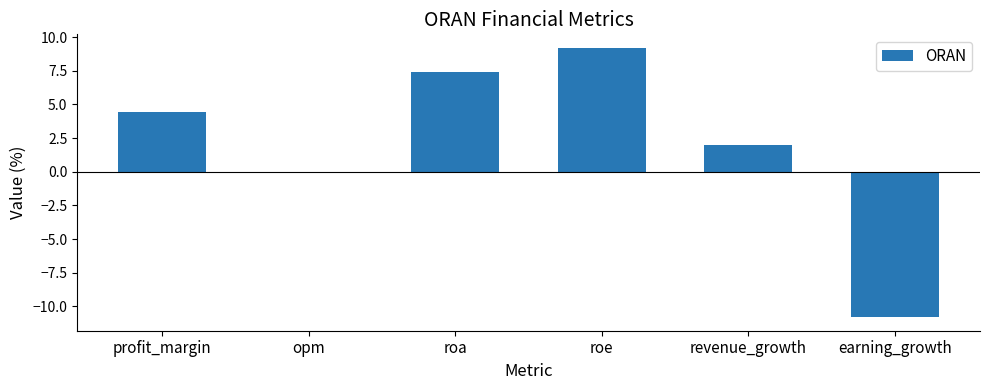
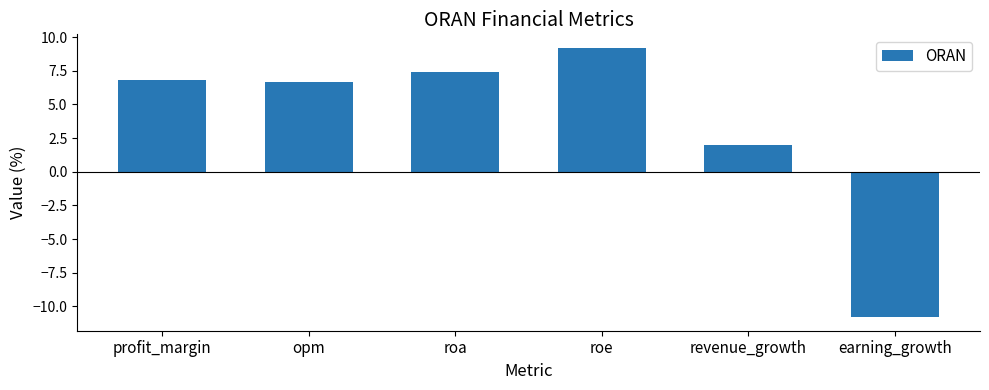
  {
-   "profit_margin": 4.5,
-   "opm": 0.0,
+   "profit_margin": 6.8,
+   "opm": 6.7,
    "roa": 7.4,
    "roe": 9.2,
    "revenue_growth": 2.0,
    "earning_growth": -10.8
  }
